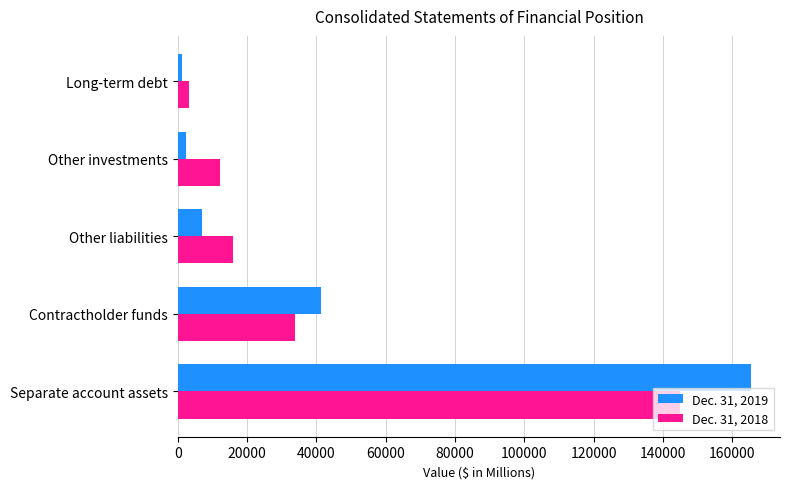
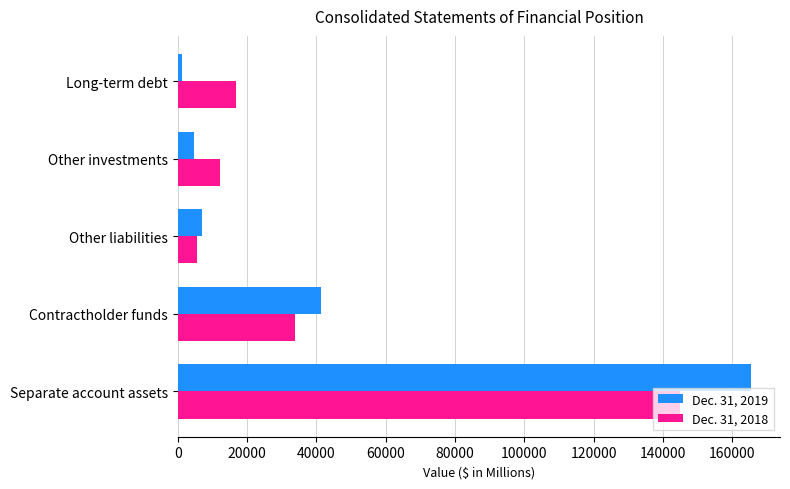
  {
    "Dec. 31, 2019": {
      "Long-term debt": 1000,
-     "Other investments": 2000,
+     "Other investments": 5000,
      "Other liabilities": 7000,
      "Contractholder funds": 41000,
      "Separate account assets": 165000
    },
    "Dec. 31, 2018": {
-     "Long-term debt": 3000,
+     "Long-term debt": 17000,
      "Other investments": 12000,
-     "Other liabilities": 16000,
+     "Other liabilities": 6000,
      "Contractholder funds": 34000
    }
  }
